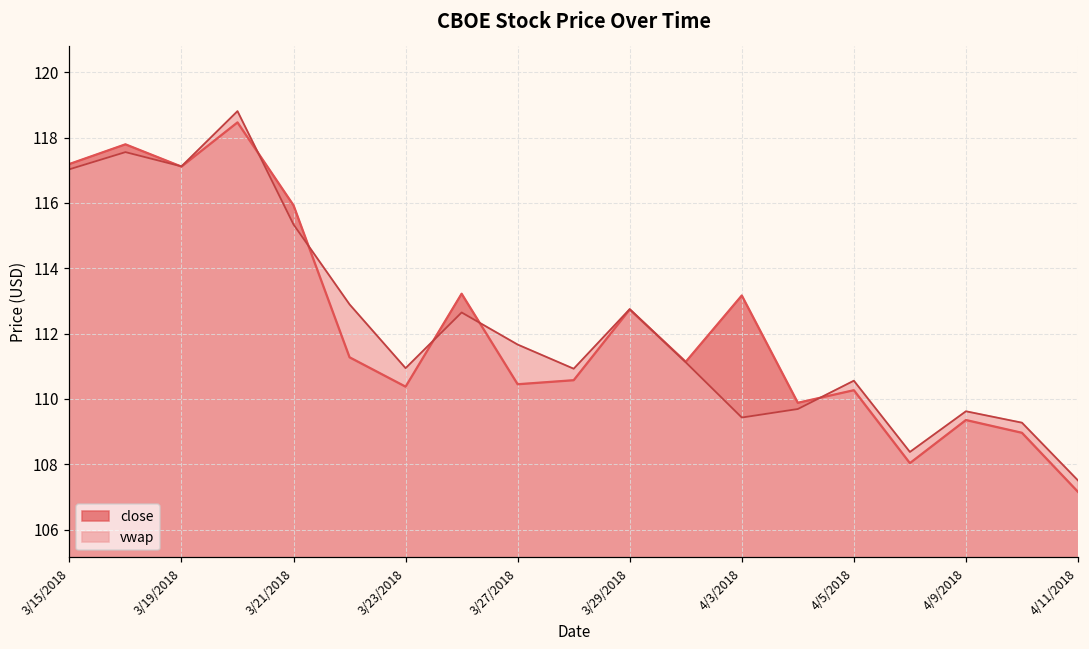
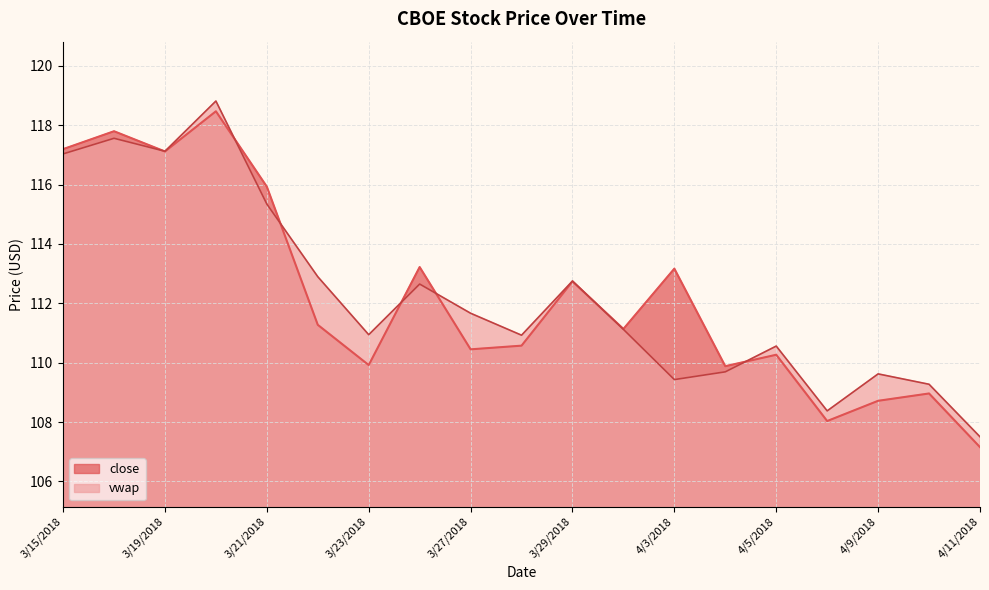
  {
    "close": {
      "3/15/2018": 117.2,
      "3/21/2018": 115.9,
-     "3/23/2018": 110.4,
+     "3/23/2018": 109.9,
      "3/27/2018": 110.4,
      "4/3/2018": 113.2,
      "4/5/2018": 110.3,
-     "4/9/2018": 109.4,
+     "4/9/2018": 108.7,
      "4/11/2018": 107.2
    },
    "vwap": {
      "3/15/2018": 117.0,
      "3/21/2018": 115.3,
      "3/23/2018": 110.9,
      "3/27/2018": 111.7,
      "4/3/2018": 109.4,
      "4/5/2018": 110.6,
      "4/9/2018": 109.6,
      "4/11/2018": 107.5
    }
  }
